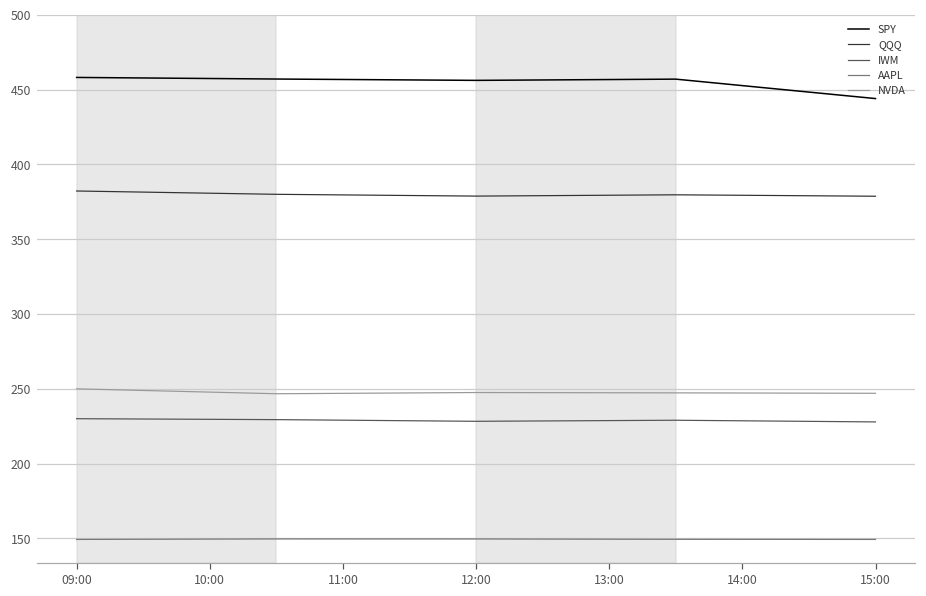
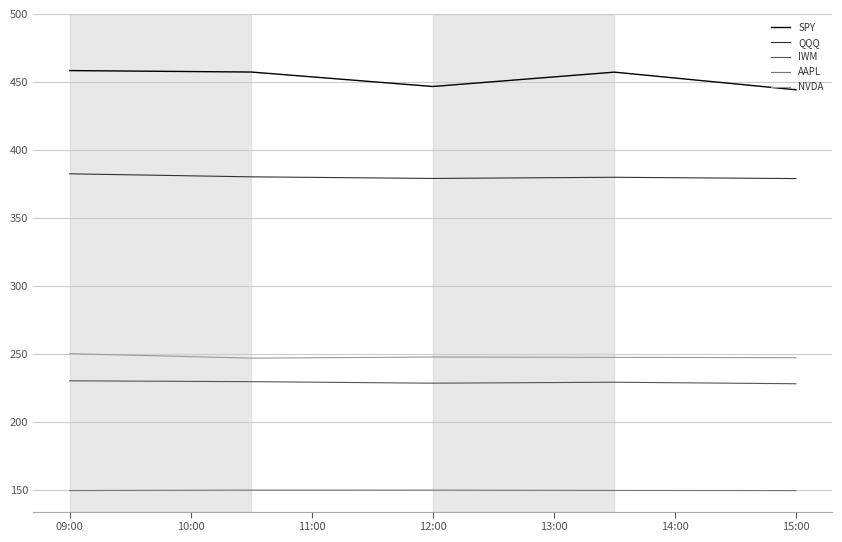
  {
    "SPY": {
      "09:00": 458,
-     "12:00": 456,
+     "12:00": 447,
      "15:00": 444
    }
  }
